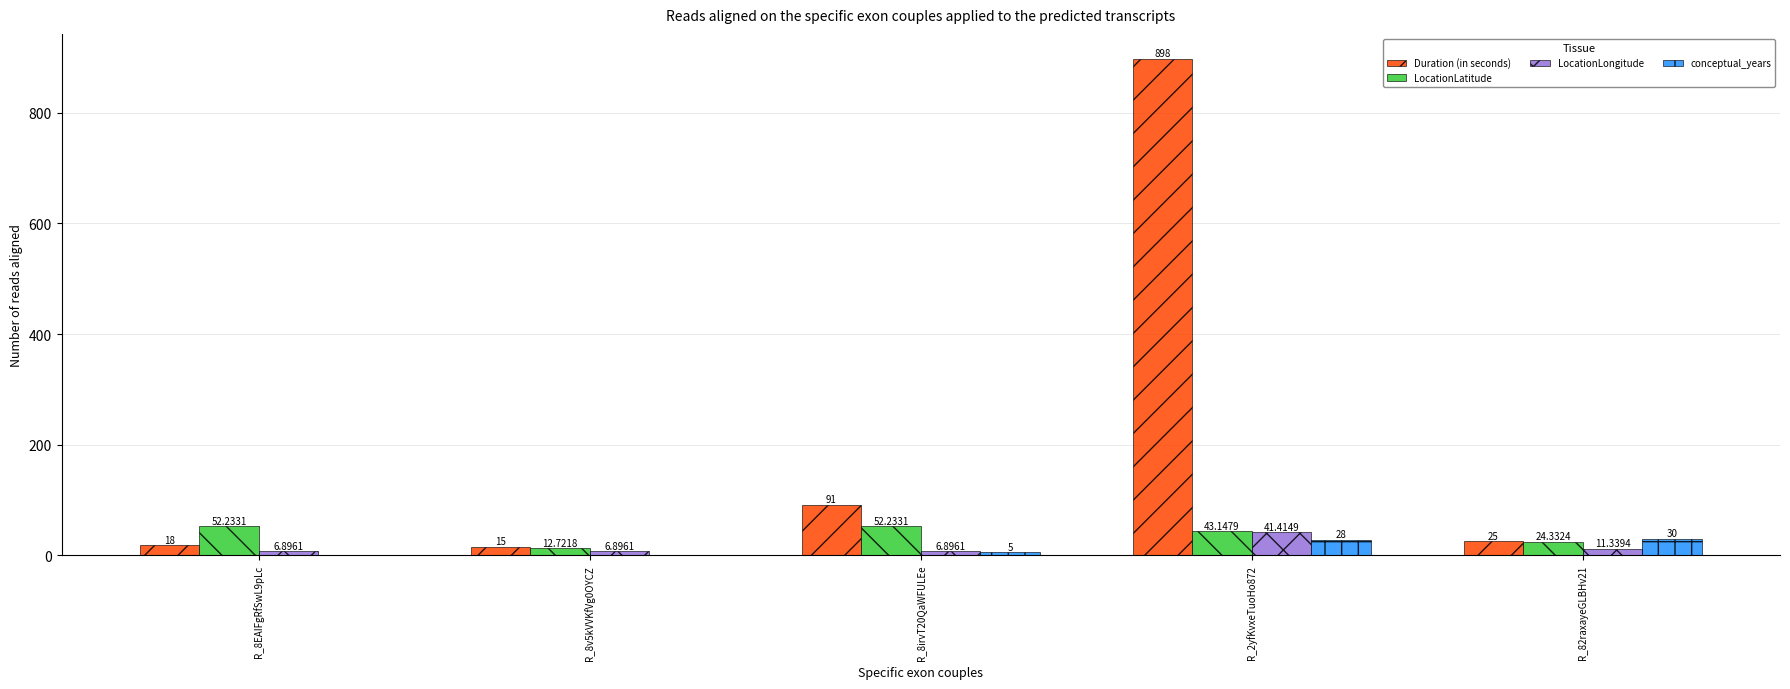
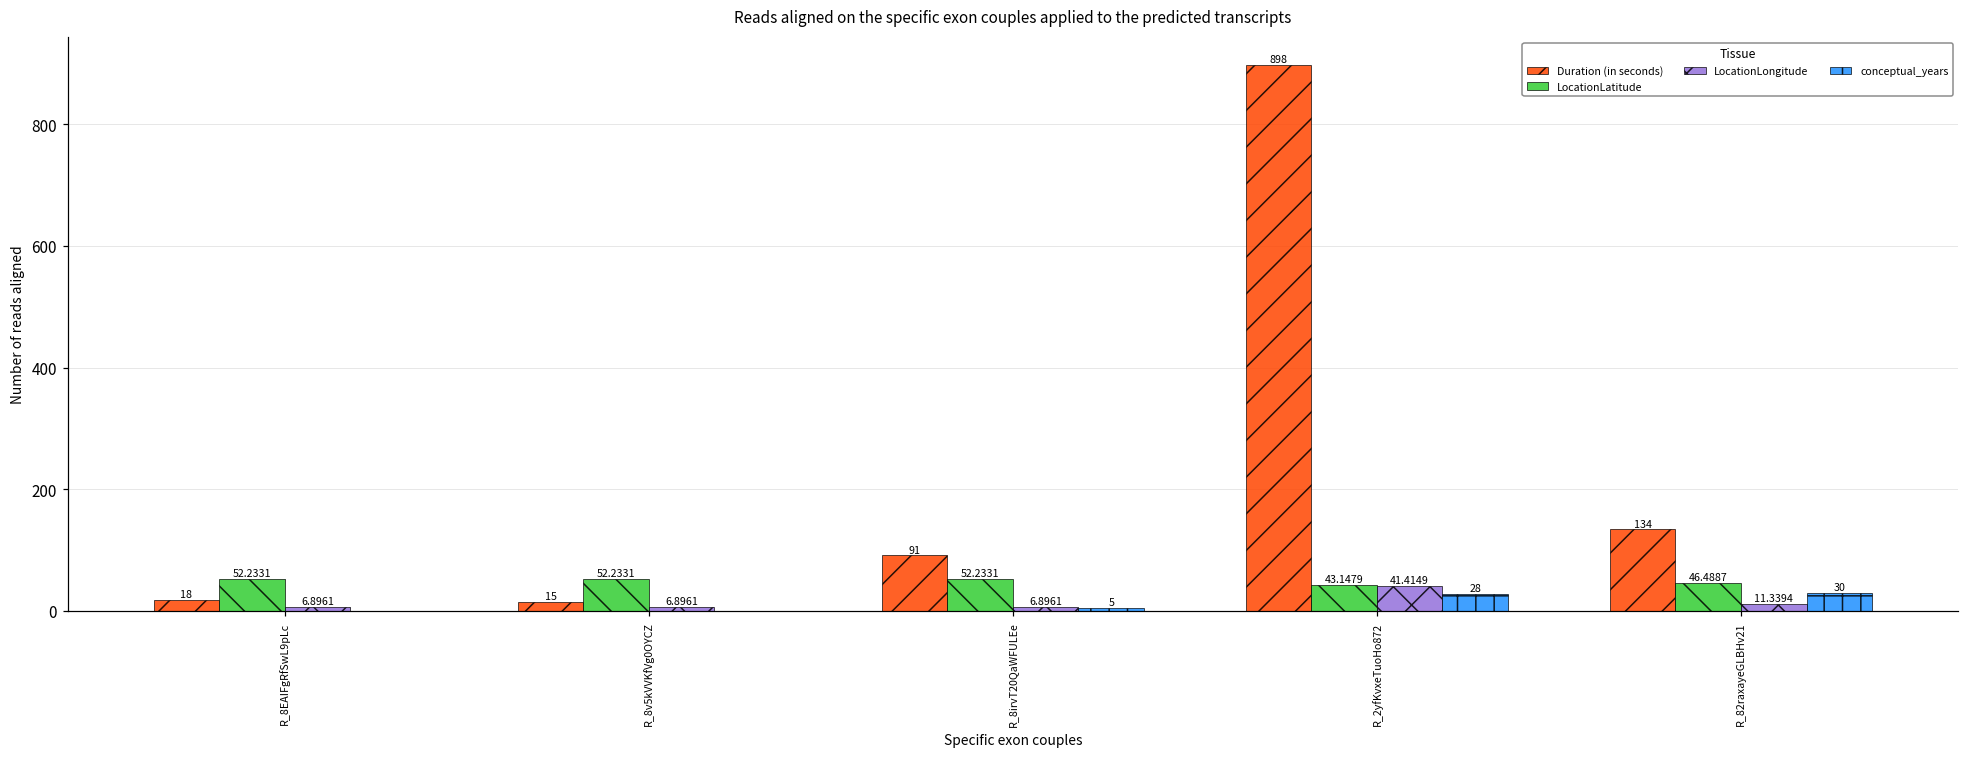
  {
    "Duration (in seconds)": {
      "R_8EAIFgRfSwL9pLc": 18,
      "R_8v5kVVKfVg0OYCZ": 15,
      "R_8irvT20QaWFULEe": 91,
      "R_2yfKvxeTuoHo872": 898,
-     "R_82raxayeGLBHv21": 25
+     "R_82raxayeGLBHv21": 134
    },
    "LocationLatitude": {
      "R_8EAIFgRfSwL9pLc": 52.2331,
-     "R_8v5kVVKfVg0OYCZ": 12.7218,
+     "R_8v5kVVKfVg0OYCZ": 52.2331,
      "R_8irvT20QaWFULEe": 52.2331,
      "R_2yfKvxeTuoHo872": 43.1479,
-     "R_82raxayeGLBHv21": 24.3324
+     "R_82raxayeGLBHv21": 46.4887
    },
    "LocationLongitude": {
      "R_8EAIFgRfSwL9pLc": 6.8961,
      "R_8v5kVVKfVg0OYCZ": 6.8961,
      "R_8irvT20QaWFULEe": 6.8961,
      "R_2yfKvxeTuoHo872": 41.4149,
      "R_82raxayeGLBHv21": 11.3394
    },
    "conceptual_years": {
      "R_8irvT20QaWFULEe": 5,
      "R_2yfKvxeTuoHo872": 28,
      "R_82raxayeGLBHv21": 30
    }
  }
